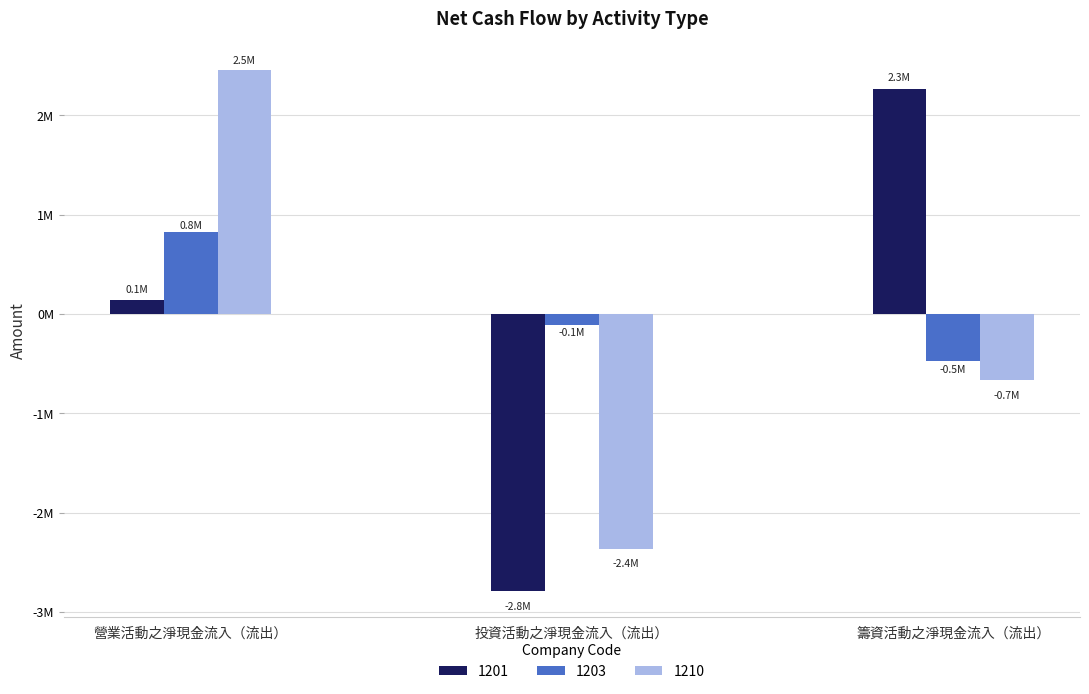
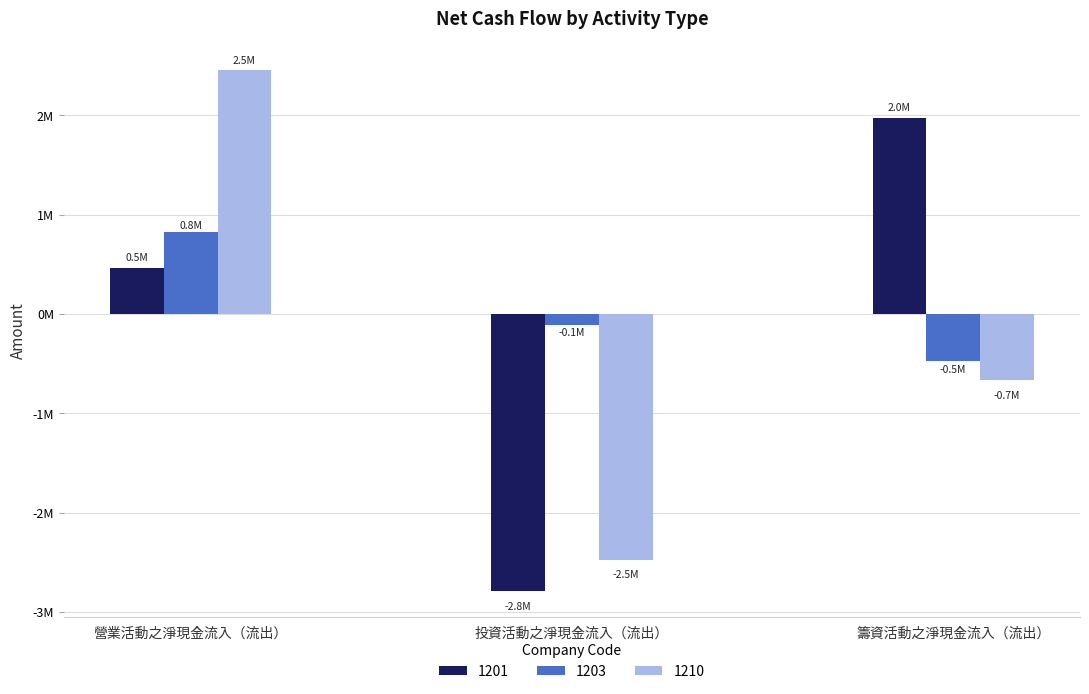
  {
    "1201": {
-     "營業活動之淨現金流入（流出）": "0.1M",
+     "營業活動之淨現金流入（流出）": "0.5M",
      "投資活動之淨現金流入（流出）": "-2.8M",
-     "籌資活動之淨現金流入（流出）": "2.3M"
+     "籌資活動之淨現金流入（流出）": "2.0M"
    },
    "1203": {
      "營業活動之淨現金流入（流出）": "0.8M",
      "投資活動之淨現金流入（流出）": "-0.1M",
      "籌資活動之淨現金流入（流出）": "-0.5M"
    },
    "1210": {
      "營業活動之淨現金流入（流出）": "2.5M",
-     "投資活動之淨現金流入（流出）": "-2.4M",
+     "投資活動之淨現金流入（流出）": "-2.5M",
      "籌資活動之淨現金流入（流出）": "-0.7M"
    }
  }
